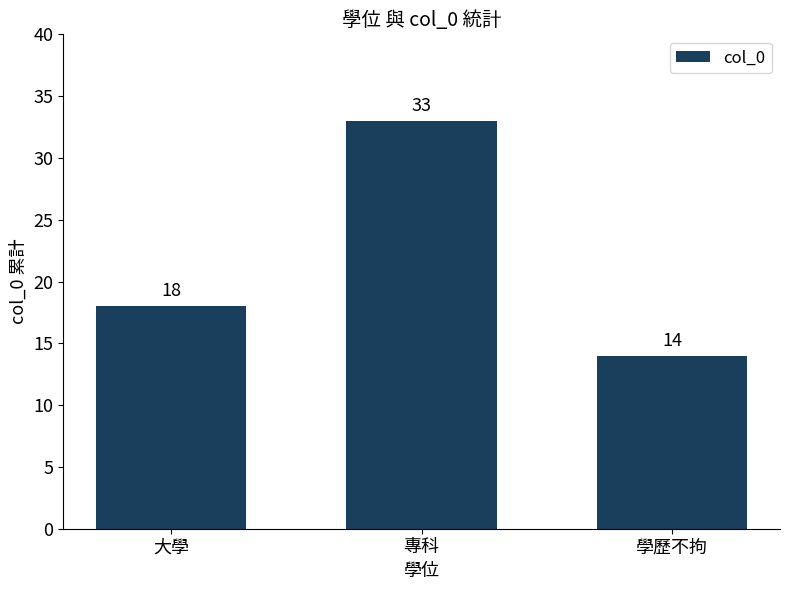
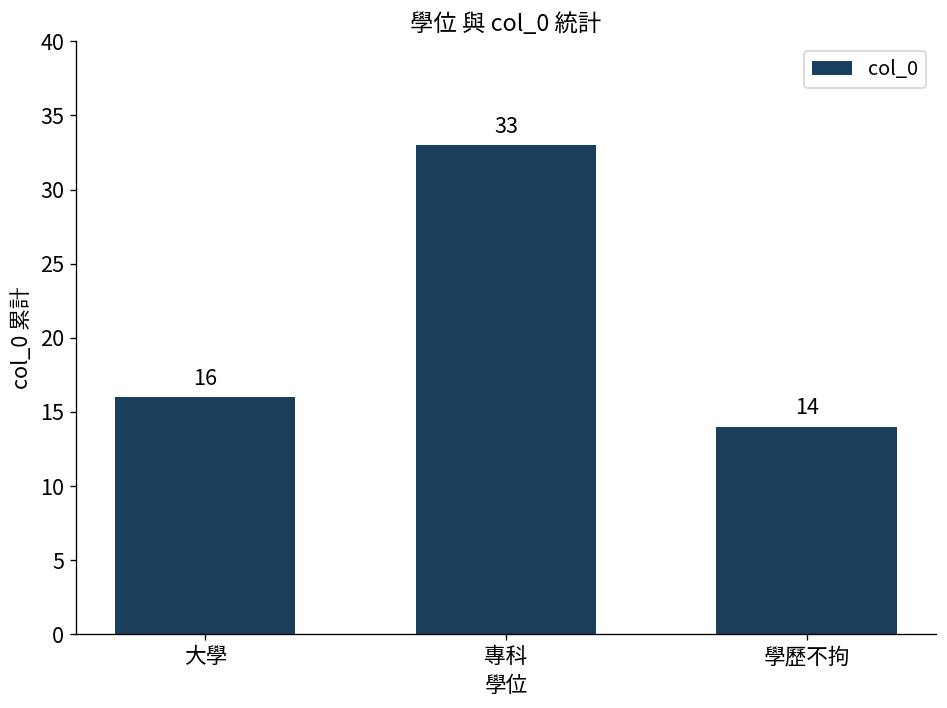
  {
-   "大學": 18,
+   "大學": 16,
    "專科": 33,
    "學歷不拘": 14
  }
